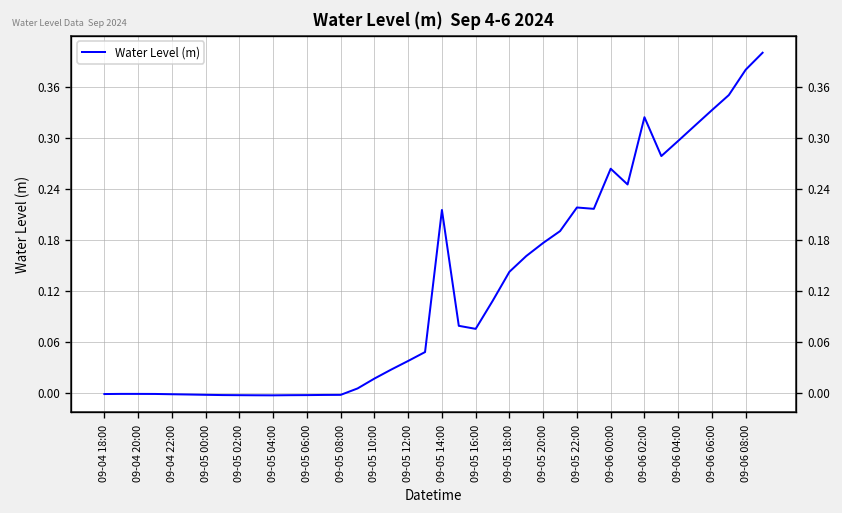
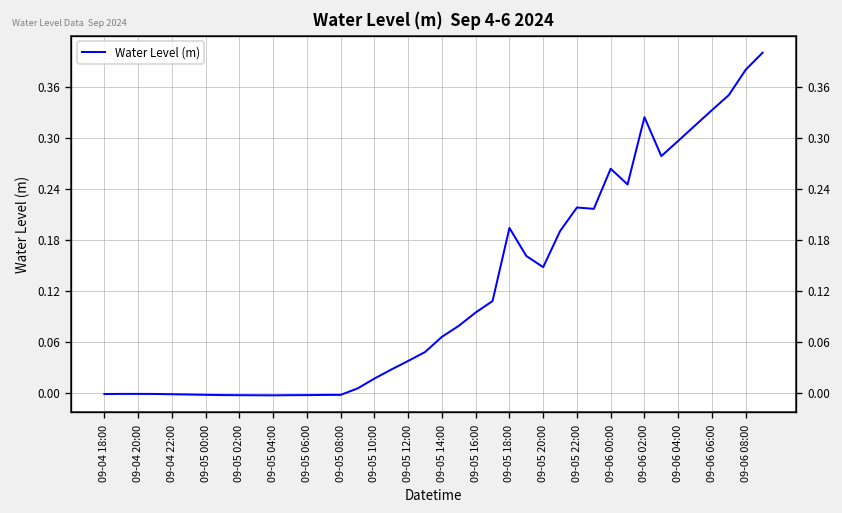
  {
    "09-04 18:00": 0.00,
    "09-04 20:00": 0.00,
    "09-04 22:00": 0.00,
    "09-05 00:00": 0.00,
    "09-05 02:00": 0.00,
    "09-05 04:00": 0.00,
    "09-05 06:00": 0.00,
    "09-05 08:00": 0.00,
    "09-05 10:00": 0.02,
    "09-05 12:00": 0.04,
-   "09-05 14:00": 0.21,
-   "09-05 16:00": 0.08,
-   "09-05 18:00": 0.14,
-   "09-05 20:00": 0.18,
+   "09-05 14:00": 0.07,
+   "09-05 16:00": 0.09,
+   "09-05 18:00": 0.19,
+   "09-05 20:00": 0.15,
    "09-05 22:00": 0.22,
    "09-06 00:00": 0.26,
    "09-06 02:00": 0.32,
    "09-06 04:00": 0.30,
    "09-06 06:00": 0.33,
    "09-06 08:00": 0.38
  }
